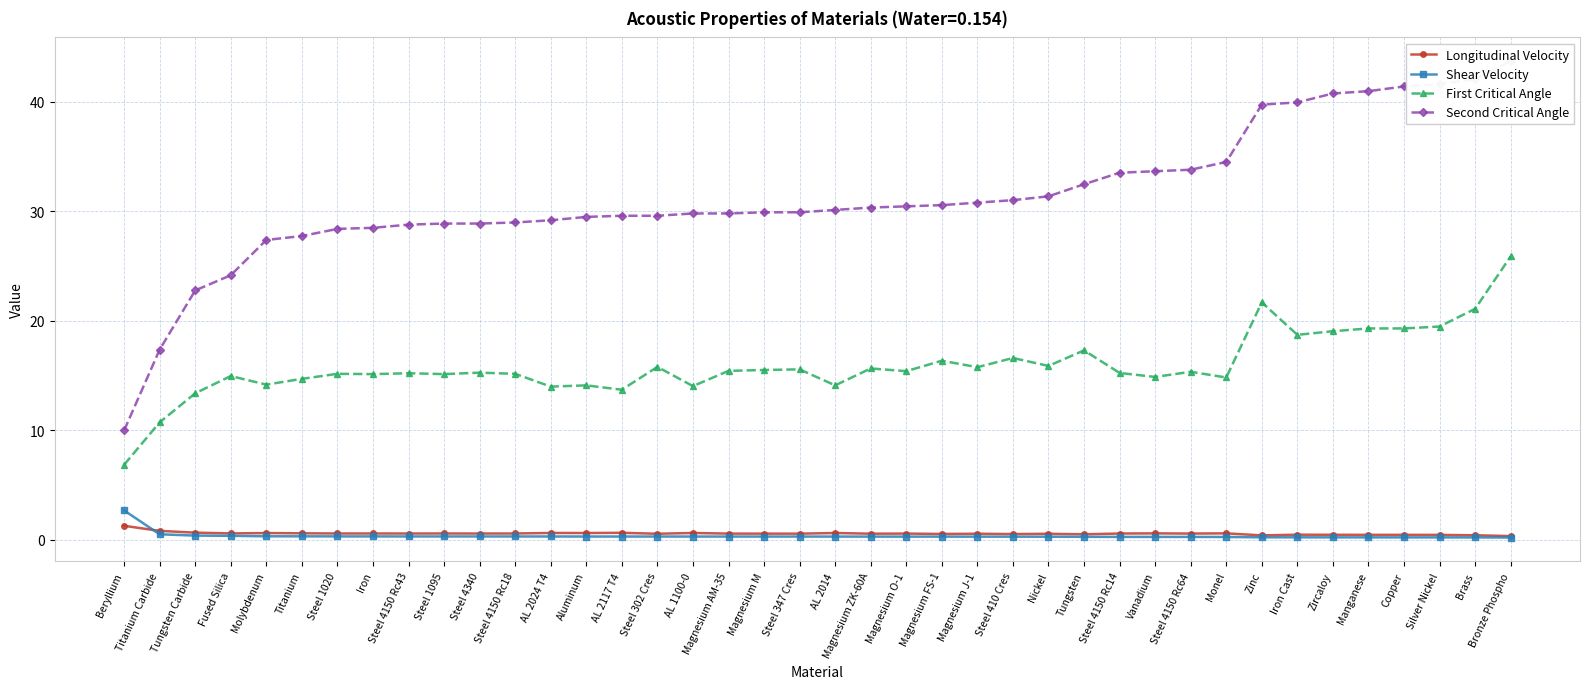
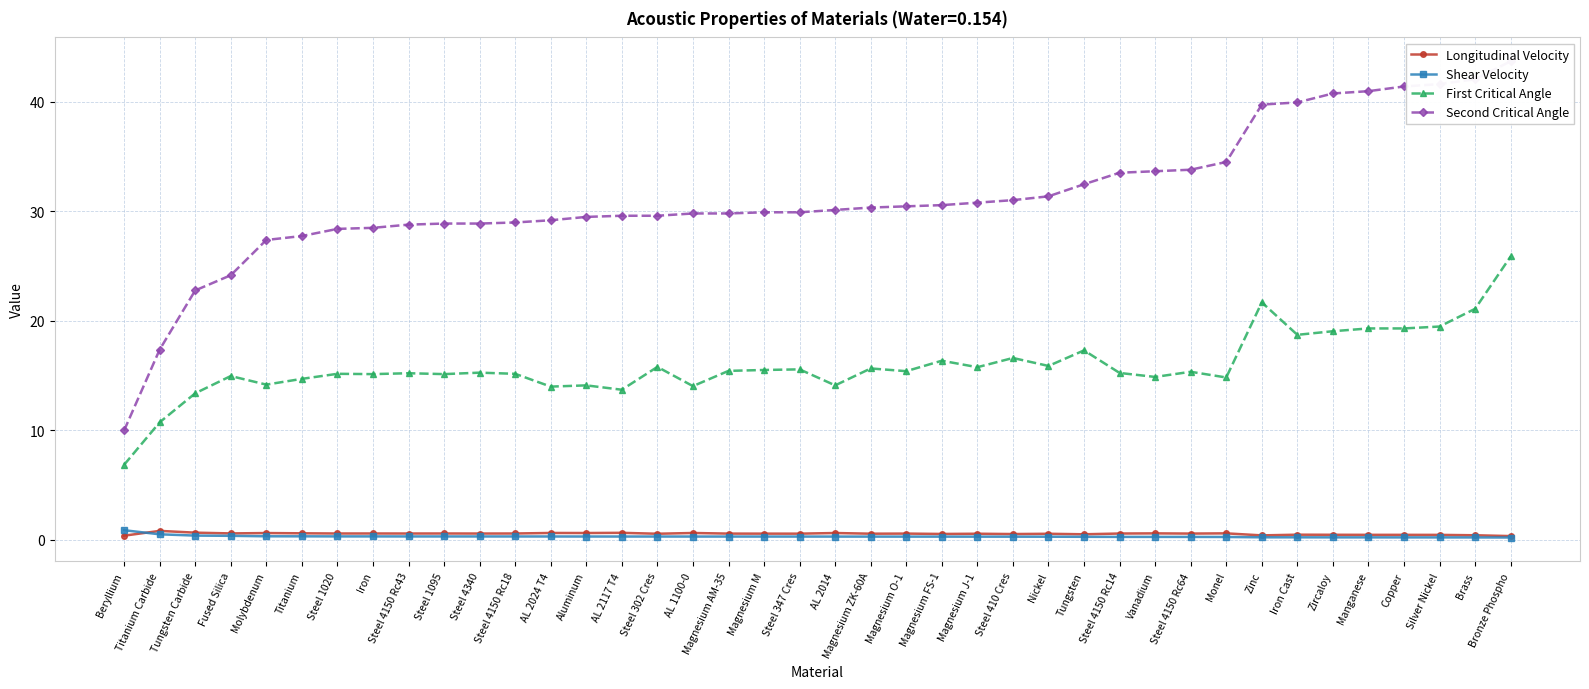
  {
    "Longitudinal Velocity": {
-     "Beryllium": 1.3,
+     "Beryllium": 0.4,
      "Titanium Carbide": 0.8,
      "Tungsten Carbide": 0.7,
      "Molybdenum": 0.6,
      "Titanium": 0.6,
      "Steel 1020": 0.6,
      "Iron": 0.6,
      "Steel 4150 Rc43": 0.6,
      "Steel 1095": 0.6,
      "Steel 4340": 0.6,
      "Steel 4150 Rc18": 0.6,
      "AL 2024 T4": 0.6,
      "Aluminum": 0.6,
      "AL 2117 T4": 0.7,
      "Steel 302 Cres": 0.6,
      "AL 1100-0": 0.6,
      "Magnesium AM-35": 0.6,
      "Magnesium M": 0.6,
      "Steel 347 Cres": 0.6,
      "AL 2014": 0.6,
      "Magnesium ZK-60A": 0.6,
      "Magnesium O-1": 0.6,
      "Magnesium FS-1": 0.5,
      "Magnesium J-1": 0.6,
      "Steel 410 Cres": 0.5,
      "Nickel": 0.6,
      "Steel 4150 Rc14": 0.6,
      "Vanadium": 0.6,
      "Steel 4150 Rc64": 0.6,
      "Monel": 0.6,
      "Iron Cast": 0.5,
      "Zircaloy": 0.5,
      "Manganese": 0.5,
      "Copper": 0.5
    },
    "Shear Velocity": {
-     "Beryllium": 2.7,
+     "Beryllium": 0.9,
      "Titanium Carbide": 0.5,
      "Tungsten Carbide": 0.4,
      "Molybdenum": 0.3,
      "Titanium": 0.3,
      "Steel 1020": 0.3,
      "Iron": 0.3,
      "Steel 4150 Rc43": 0.3,
      "Steel 1095": 0.3,
      "Steel 4340": 0.3,
      "Steel 4150 Rc18": 0.3,
      "AL 2024 T4": 0.3,
      "Aluminum": 0.3,
      "AL 2117 T4": 0.3,
      "Steel 302 Cres": 0.3,
      "AL 1100-0": 0.3,
      "Magnesium AM-35": 0.3,
      "Magnesium M": 0.3,
      "Steel 347 Cres": 0.3,
      "AL 2014": 0.3,
      "Magnesium ZK-60A": 0.3,
      "Magnesium O-1": 0.3,
      "Magnesium FS-1": 0.3,
      "Magnesium J-1": 0.3,
      "Steel 410 Cres": 0.3,
      "Nickel": 0.3,
      "Steel 4150 Rc14": 0.3,
      "Vanadium": 0.3,
      "Steel 4150 Rc64": 0.3,
      "Monel": 0.3,
      "Iron Cast": 0.2,
      "Zircaloy": 0.2,
      "Manganese": 0.2,
      "Copper": 0.2
    },
    "First Critical Angle": {
      "Beryllium": 6.9,
      "Titanium Carbide": 10.7,
      "Tungsten Carbide": 13.4,
      "Fused Silica": 15.0,
      "Molybdenum": 14.2,
      "Titanium": 14.7,
      "Steel 1020": 15.2,
      "Iron": 15.1,
      "Steel 4150 Rc43": 15.2,
      "Steel 1095": 15.1,
      "Steel 4340": 15.3,
      "Steel 4150 Rc18": 15.2,
      "AL 2024 T4": 14.0,
      "Aluminum": 14.1,
      "AL 2117 T4": 13.7,
      "Steel 302 Cres": 15.8,
      "AL 1100-0": 14.0,
      "Magnesium AM-35": 15.4,
      "Magnesium M": 15.5,
      "Steel 347 Cres": 15.6,
      "AL 2014": 14.1,
      "Magnesium ZK-60A": 15.6,
      "Magnesium O-1": 15.4,
      "Magnesium FS-1": 16.4,
      "Magnesium J-1": 15.8,
      "Steel 410 Cres": 16.6,
      "Nickel": 15.9,
      "Tungsten": 17.3,
      "Steel 4150 Rc14": 15.2,
      "Vanadium": 14.9,
      "Steel 4150 Rc64": 15.3,
      "Monel": 14.8,
      "Zinc": 21.7,
      "Iron Cast": 18.7,
      "Zircaloy": 19.0,
      "Manganese": 19.3,
      "Copper": 19.3,
      "Silver Nickel": 19.5,
      "Brass": 21.1,
      "Bronze Phospho": 25.9
    },
    "Second Critical Angle": {
      "Beryllium": 10.0,
      "Titanium Carbide": 17.4,
      "Tungsten Carbide": 22.8,
      "Fused Silica": 24.2,
      "Molybdenum": 27.4,
      "Titanium": 27.7,
      "Steel 1020": 28.4,
      "Iron": 28.5,
      "Steel 4150 Rc43": 28.8,
      "Steel 1095": 28.9,
      "Steel 4340": 28.9,
      "Steel 4150 Rc18": 29.0,
      "AL 2024 T4": 29.2,
      "Aluminum": 29.5,
      "AL 2117 T4": 29.6,
      "Steel 302 Cres": 29.6,
      "AL 1100-0": 29.8,
      "Magnesium AM-35": 29.8,
      "Magnesium M": 29.9,
      "Steel 347 Cres": 29.9,
      "AL 2014": 30.1,
      "Magnesium ZK-60A": 30.3,
      "Magnesium O-1": 30.4,
      "Magnesium FS-1": 30.5,
      "Magnesium J-1": 30.8,
      "Steel 410 Cres": 31.0,
      "Nickel": 31.4,
      "Tungsten": 32.5,
      "Steel 4150 Rc14": 33.5,
      "Vanadium": 33.6,
      "Steel 4150 Rc64": 33.8,
      "Monel": 34.5,
      "Zinc": 39.7,
      "Iron Cast": 39.9,
      "Zircaloy": 40.7,
      "Manganese": 40.9,
      "Copper": 41.4
    }
  }
